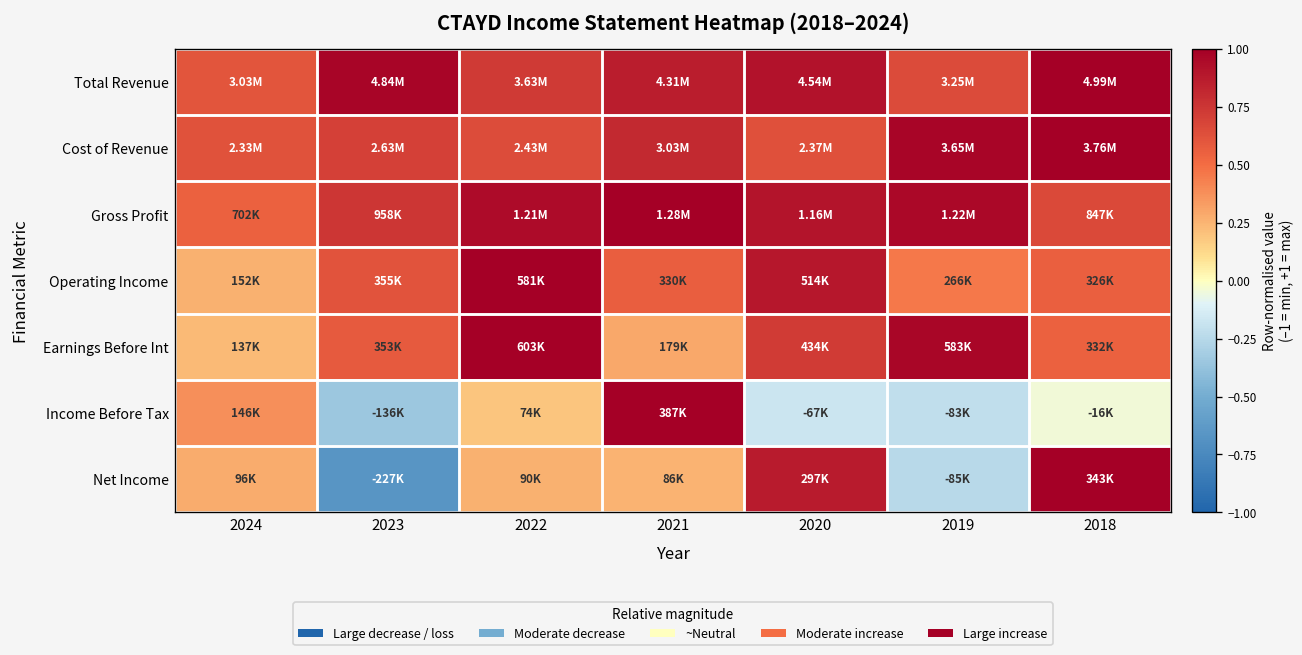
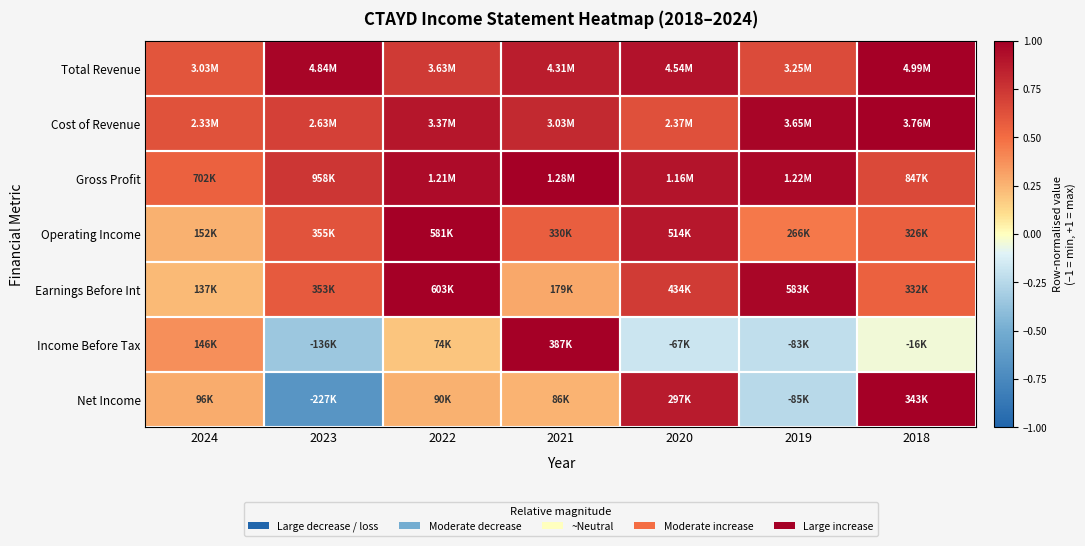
  {
    "Total Revenue": {
      "2024": "3.03M",
      "2023": "4.84M",
      "2022": "3.63M",
      "2021": "4.31M",
      "2020": "4.54M",
      "2019": "3.25M",
      "2018": "4.99M"
    },
    "Cost of Revenue": {
      "2024": "2.33M",
      "2023": "2.63M",
-     "2022": "2.43M",
+     "2022": "3.37M",
      "2021": "3.03M",
      "2020": "2.37M",
      "2019": "3.65M",
      "2018": "3.76M"
    },
    "Gross Profit": {
      "2024": "702K",
      "2023": "958K",
      "2022": "1.21M",
      "2021": "1.28M",
      "2020": "1.16M",
      "2019": "1.22M",
      "2018": "847K"
    },
    "Operating Income": {
      "2024": "152K",
      "2023": "355K",
      "2022": "581K",
      "2021": "330K",
      "2020": "514K",
      "2019": "266K",
      "2018": "326K"
    },
    "Earnings Before Int": {
      "2024": "137K",
      "2023": "353K",
      "2022": "603K",
      "2021": "179K",
      "2020": "434K",
      "2019": "583K",
      "2018": "332K"
    },
    "Income Before Tax": {
      "2024": "146K",
      "2023": "-136K",
      "2022": "74K",
      "2021": "387K",
      "2020": "-67K",
      "2019": "-83K",
      "2018": "-16K"
    },
    "Net Income": {
      "2024": "96K",
      "2023": "-227K",
      "2022": "90K",
      "2021": "86K",
      "2020": "297K",
      "2019": "-85K",
      "2018": "343K"
    }
  }
